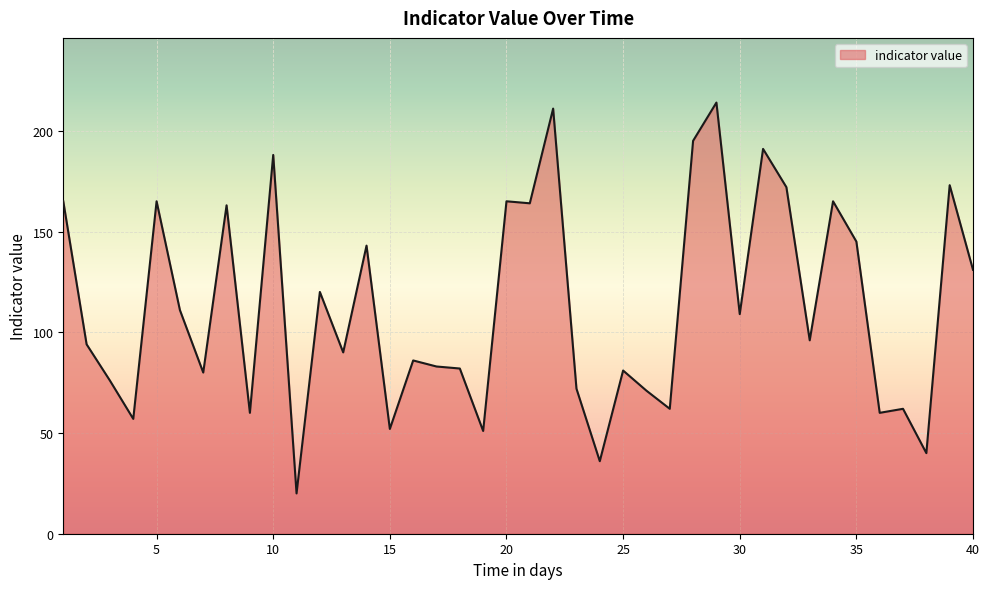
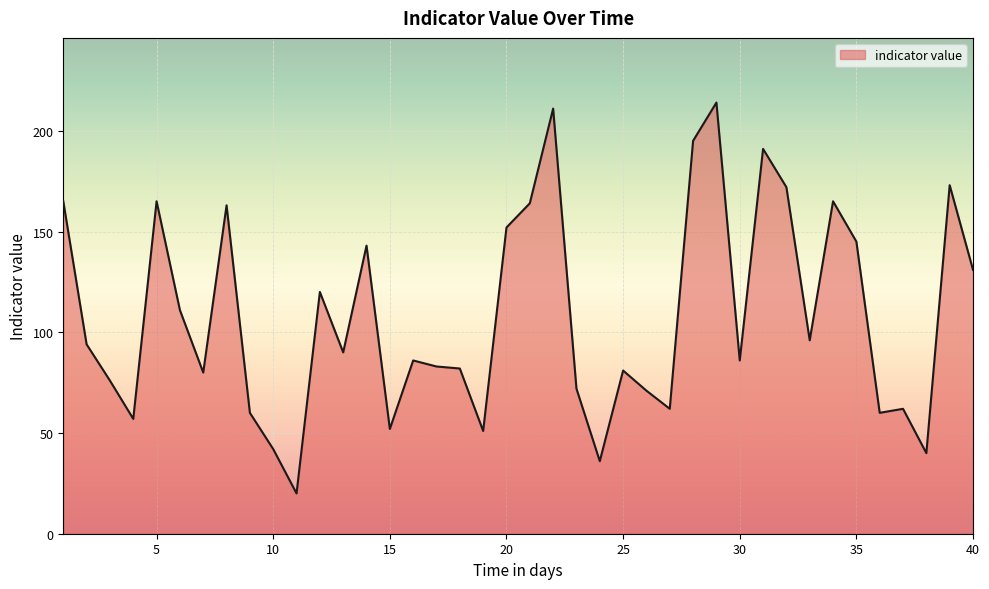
  {
    "5": 165,
-   "10": 188,
+   "10": 42,
    "15": 52,
-   "20": 165,
+   "20": 152,
    "25": 81,
-   "30": 109,
+   "30": 86,
    "35": 145,
    "40": 131
  }
